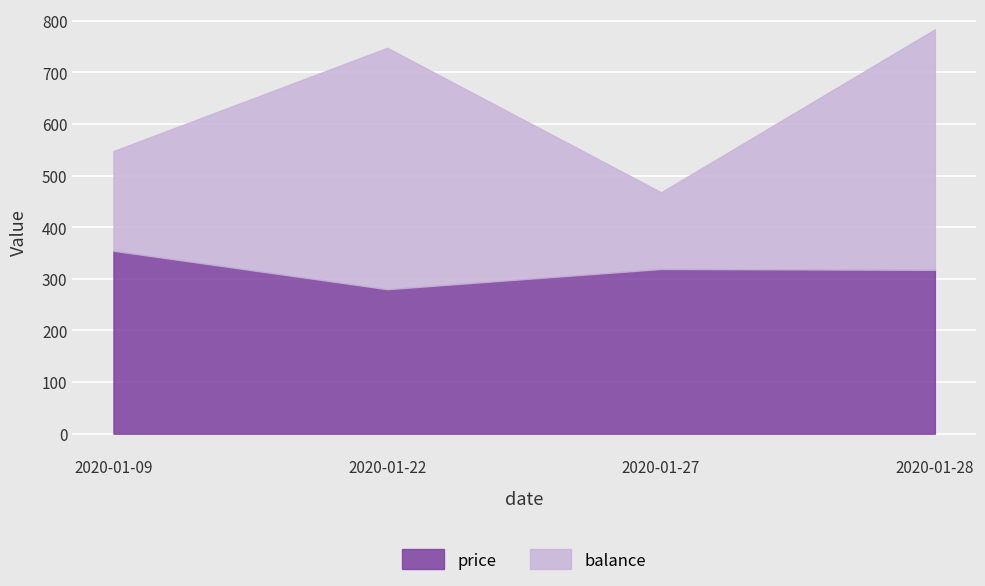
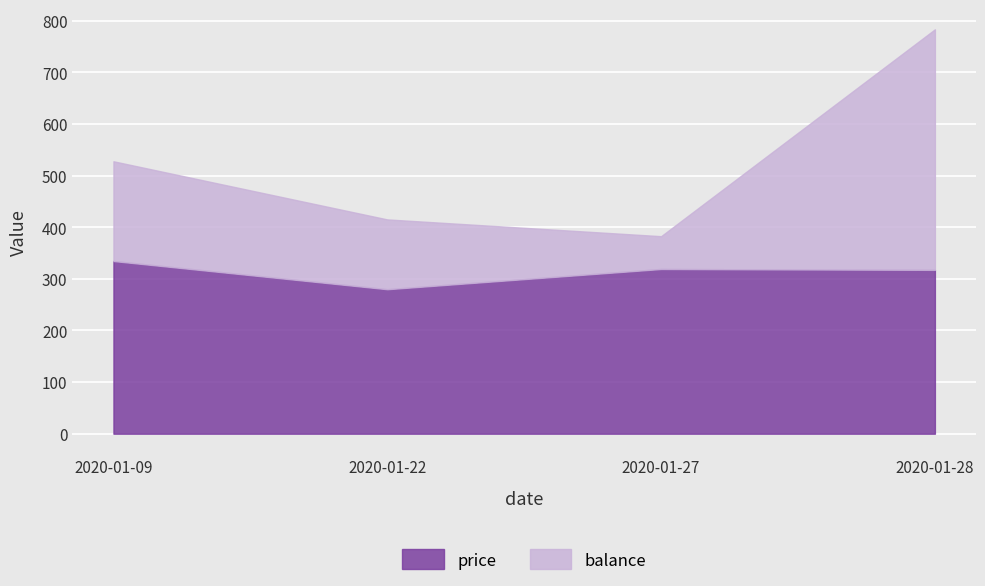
  {
    "price": {
-     "2020-01-09": 350,
+     "2020-01-09": 330,
      "2020-01-22": 280,
      "2020-01-27": 320,
      "2020-01-28": 320
    },
    "balance": {
      "2020-01-09": 190,
-     "2020-01-22": 470,
-     "2020-01-27": 150,
+     "2020-01-22": 140,
+     "2020-01-27": 60,
      "2020-01-28": 470
    }
  }
